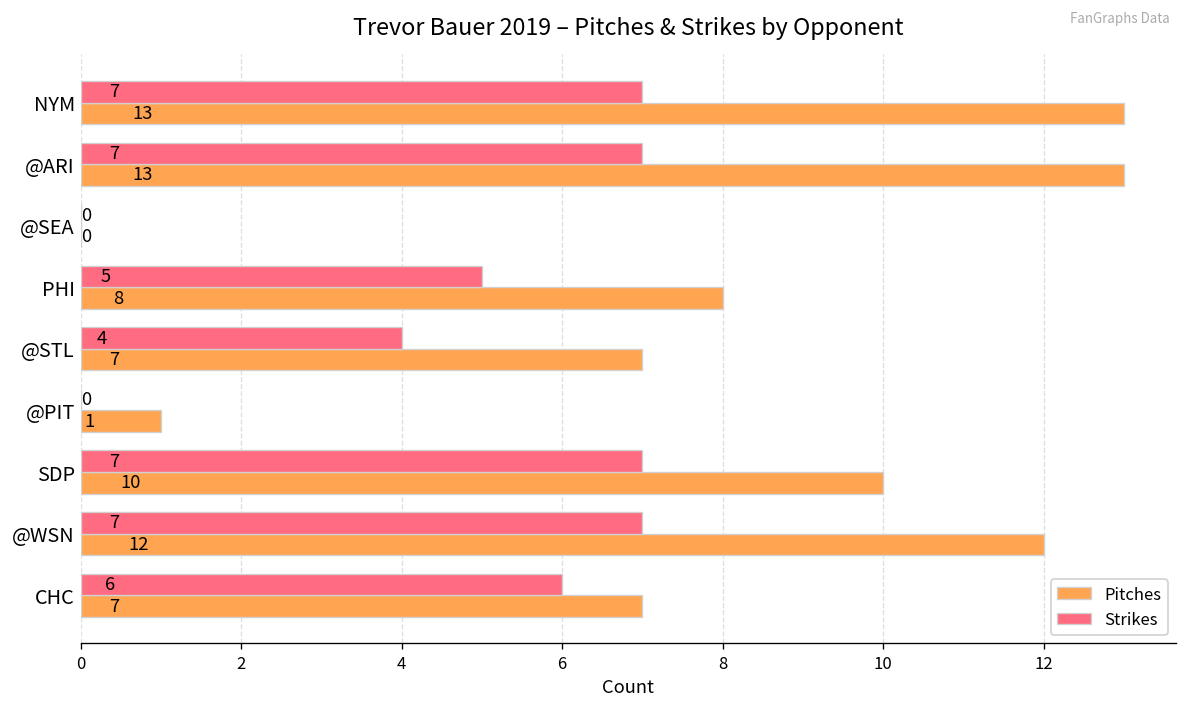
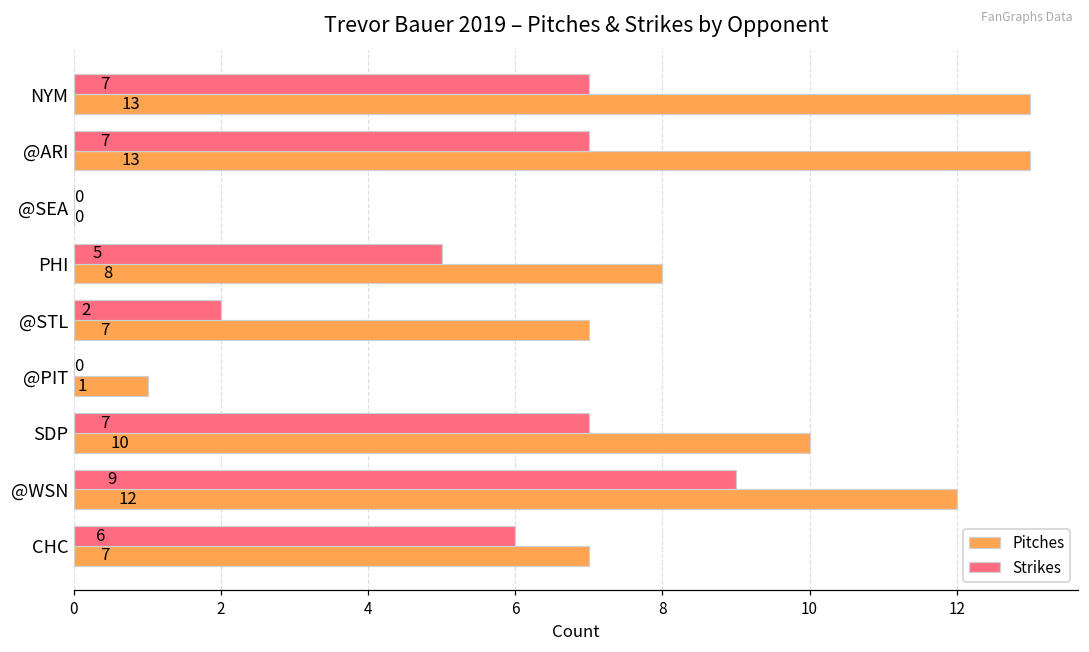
  {
    "Pitches": {
      "NYM": 13,
      "@ARI": 13,
      "@SEA": 0,
      "PHI": 8,
      "@STL": 7,
      "@PIT": 1,
      "SDP": 10,
      "@WSN": 12,
      "CHC": 7
    },
    "Strikes": {
      "NYM": 7,
      "@ARI": 7,
      "@SEA": 0,
      "PHI": 5,
-     "@STL": 4,
+     "@STL": 2,
      "@PIT": 0,
      "SDP": 7,
-     "@WSN": 7,
+     "@WSN": 9,
      "CHC": 6
    }
  }
